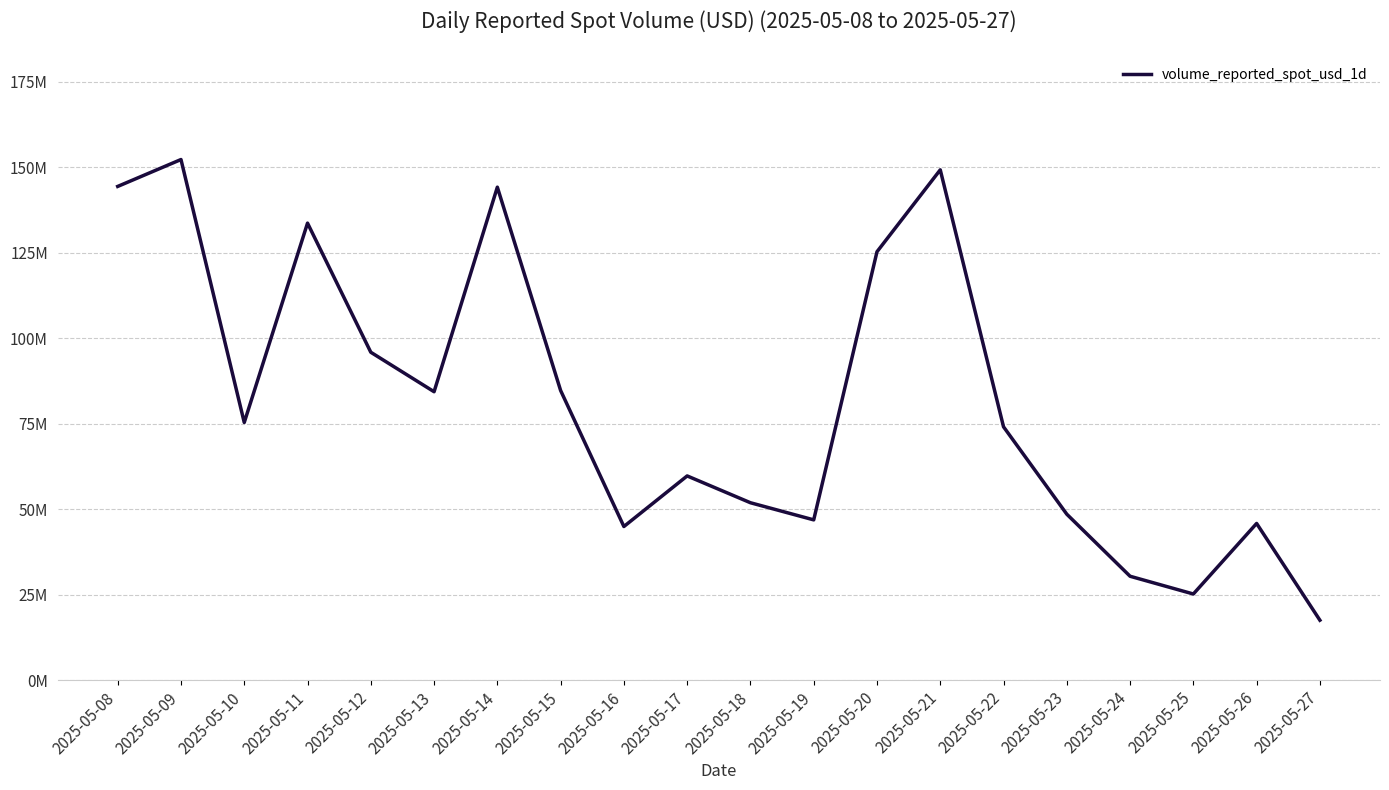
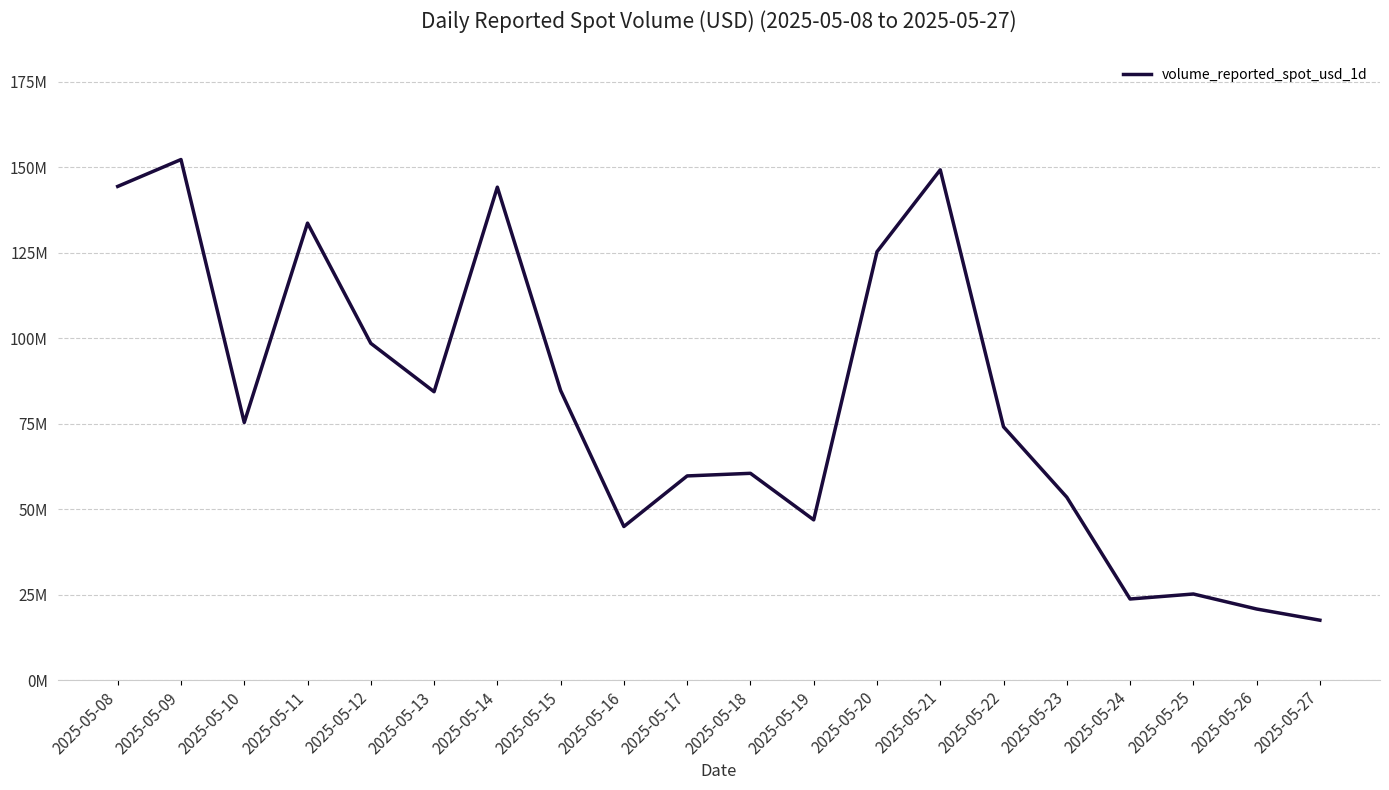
  {
    "2025-05-08": 144000000,
    "2025-05-09": 152000000,
    "2025-05-10": 75000000,
    "2025-05-11": 134000000,
-   "2025-05-12": 96000000,
+   "2025-05-12": 99000000,
    "2025-05-13": 84000000,
    "2025-05-14": 144000000,
    "2025-05-15": 85000000,
    "2025-05-16": 45000000,
    "2025-05-17": 60000000,
-   "2025-05-18": 52000000,
+   "2025-05-18": 60000000,
    "2025-05-19": 47000000,
    "2025-05-20": 125000000,
    "2025-05-21": 149000000,
    "2025-05-22": 74000000,
-   "2025-05-23": 49000000,
-   "2025-05-24": 30000000,
+   "2025-05-23": 53000000,
+   "2025-05-24": 24000000,
    "2025-05-25": 25000000,
-   "2025-05-26": 46000000,
+   "2025-05-26": 21000000,
    "2025-05-27": 18000000
  }
